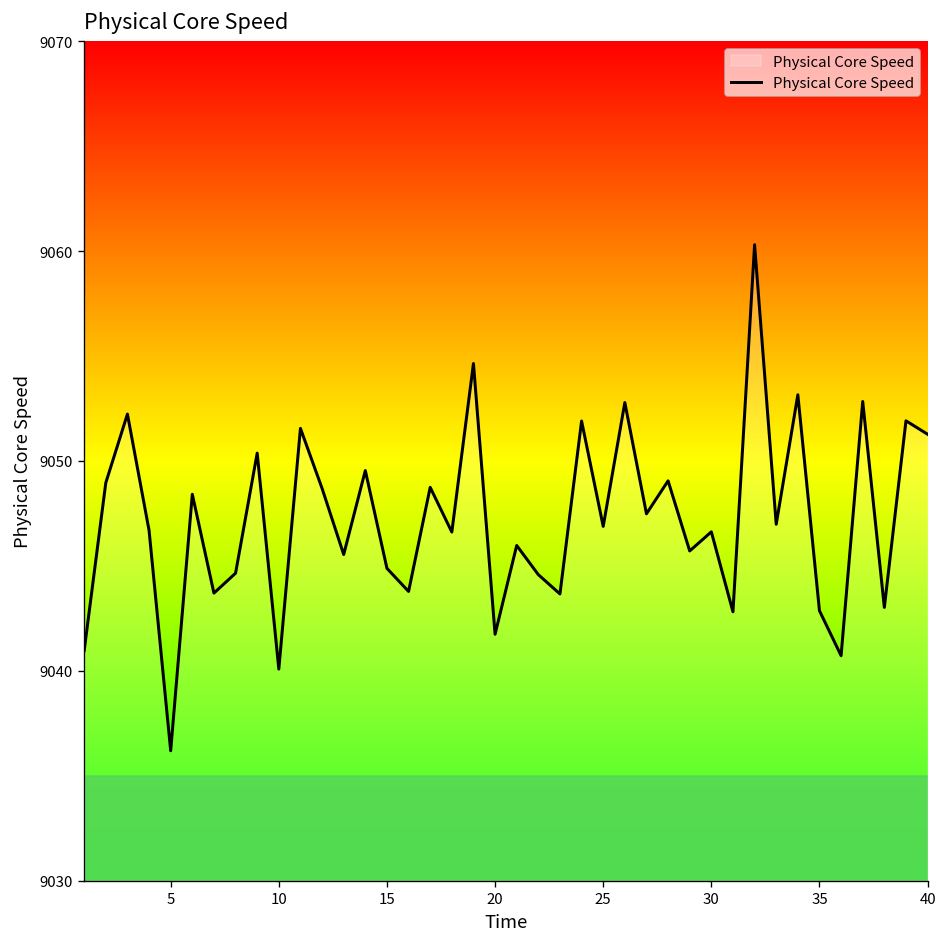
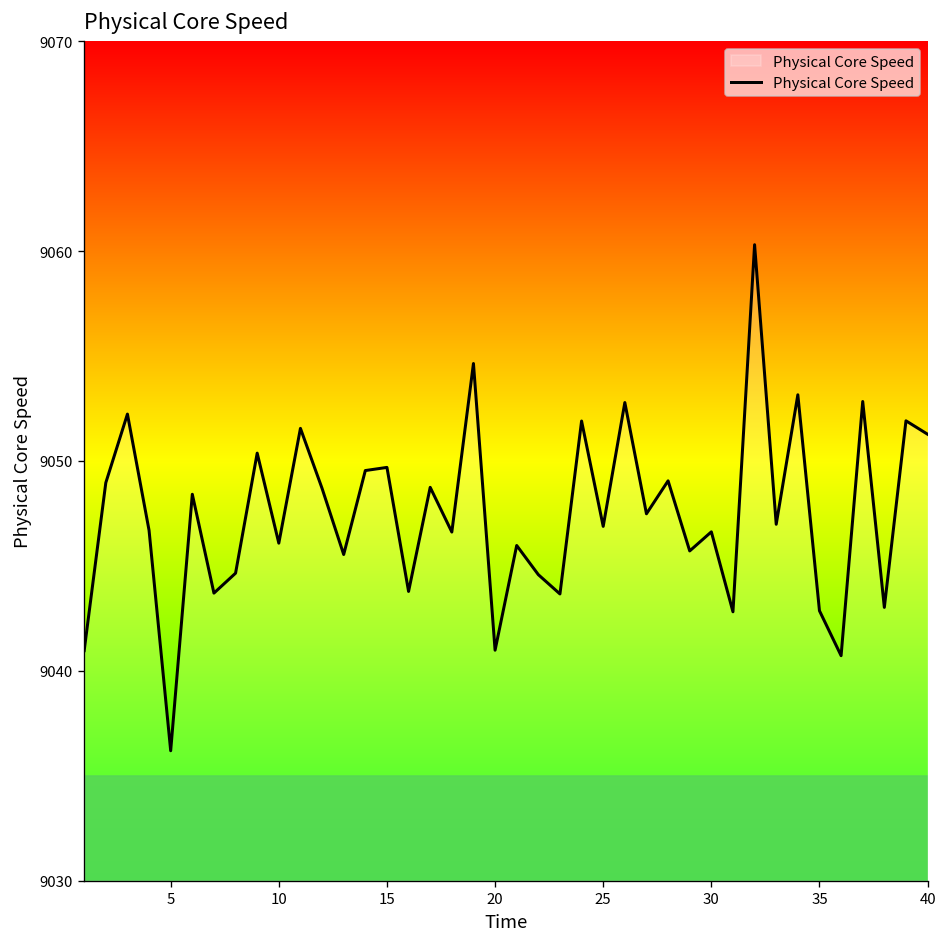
  {
    "5": 9036.2,
-   "10": 9040.1,
-   "15": 9044.9,
-   "20": 9041.7,
+   "10": 9046.1,
+   "15": 9049.7,
+   "20": 9041.0,
    "25": 9046.9,
    "30": 9046.6,
    "35": 9042.9,
    "40": 9051.3
  }
